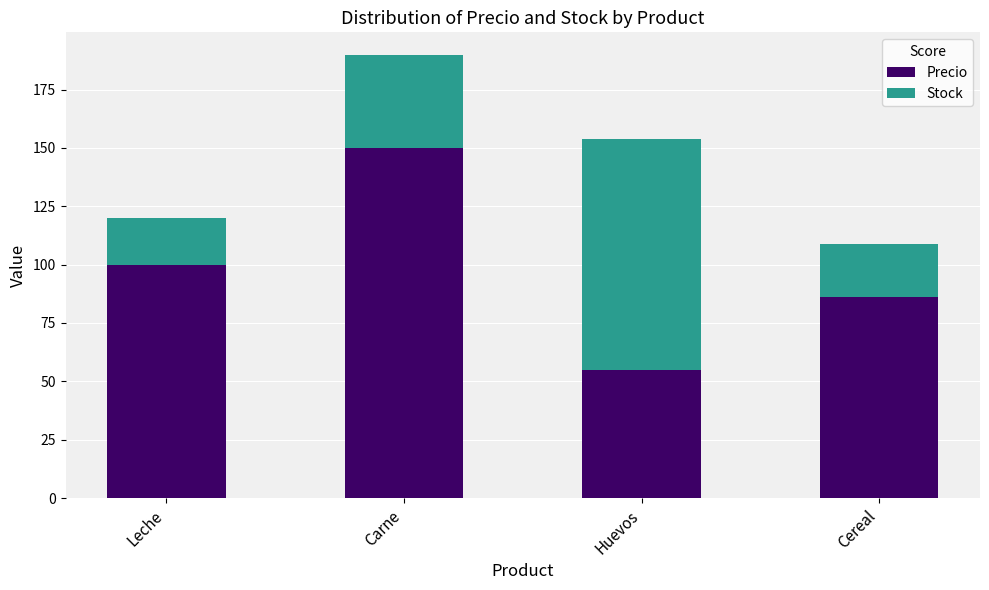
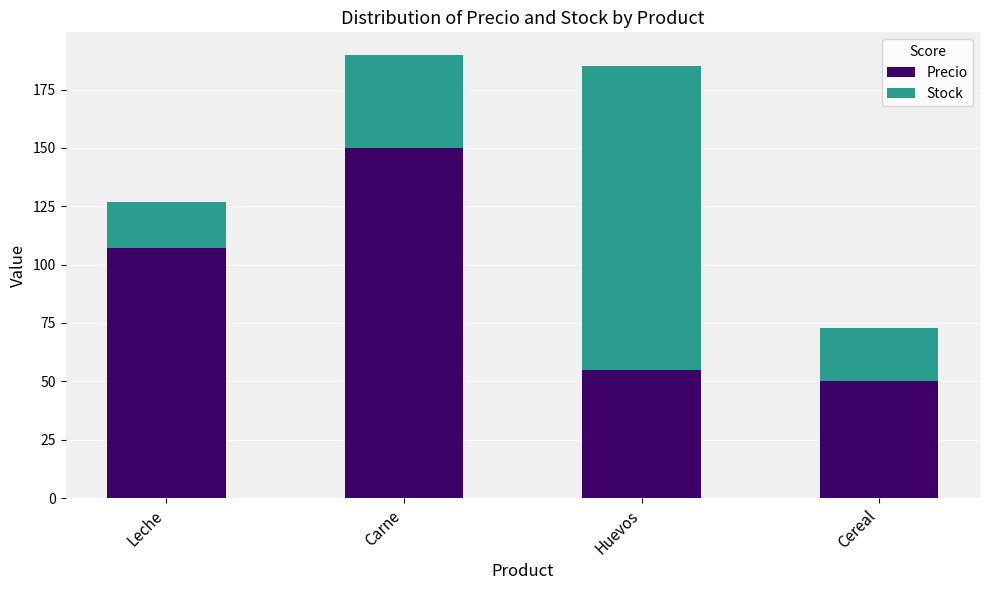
  {
    "Precio": {
-     "Leche": 100,
+     "Leche": 107,
      "Carne": 150,
      "Huevos": 55,
-     "Cereal": 86
+     "Cereal": 50
    },
    "Stock": {
      "Leche": 20,
      "Carne": 40,
-     "Huevos": 99,
+     "Huevos": 130,
      "Cereal": 23
    }
  }
